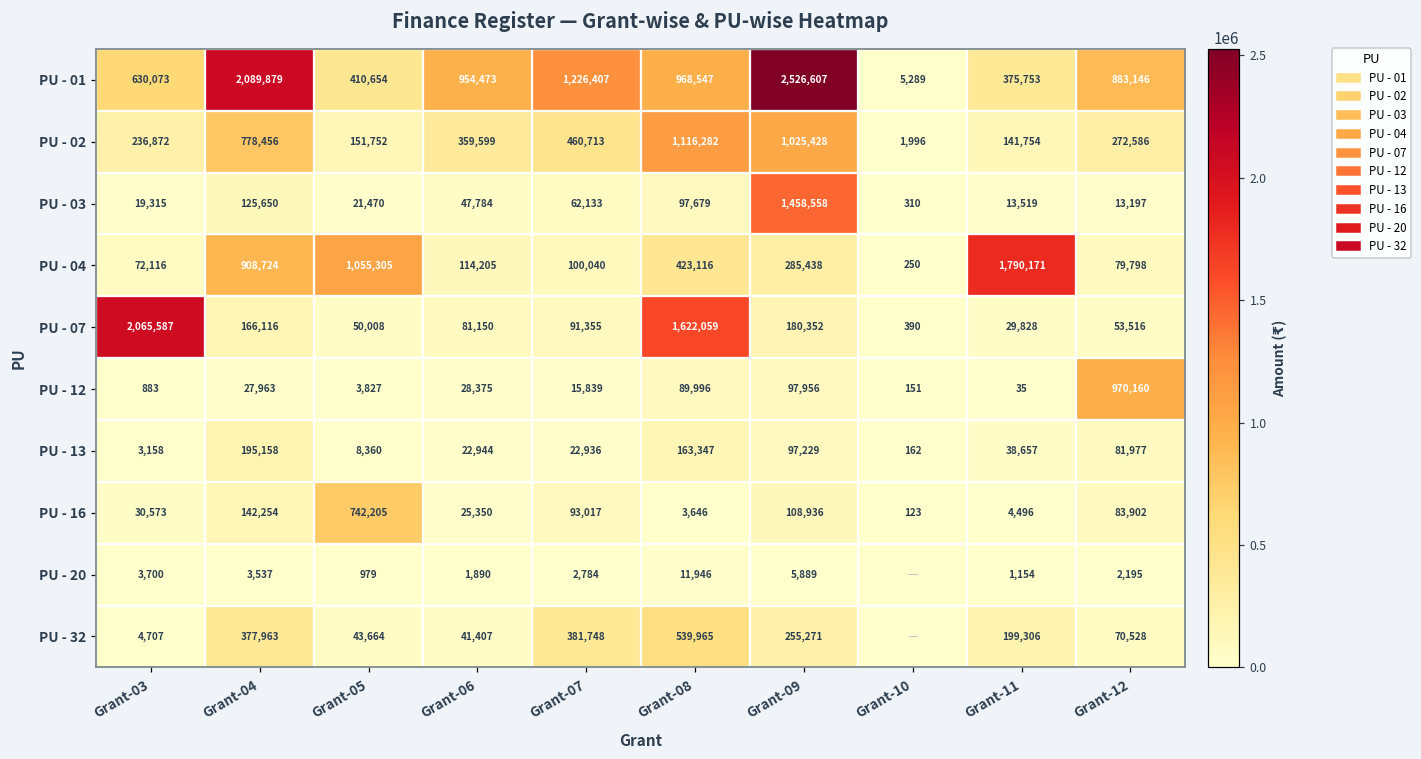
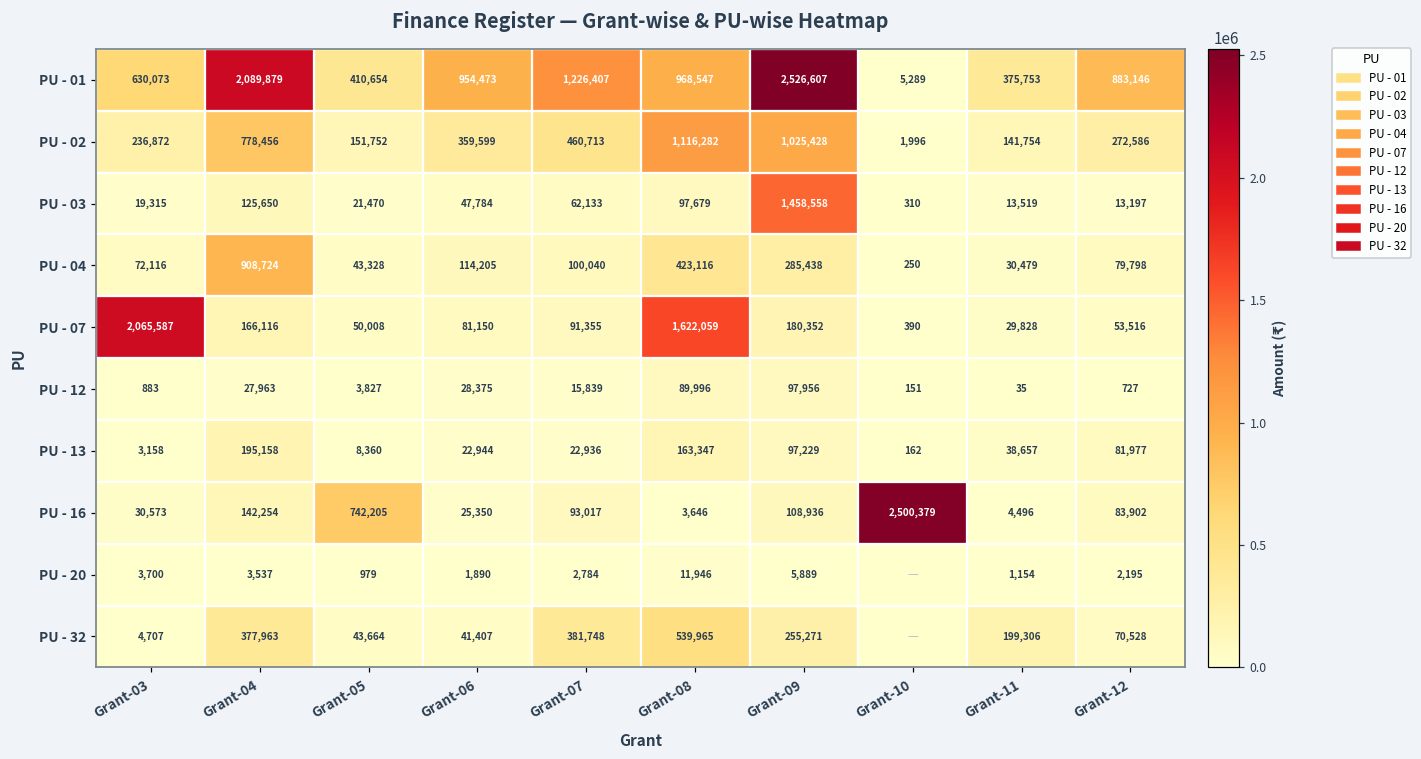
  {
    "PU - 01": {
      "Grant-03": "630,073",
      "Grant-04": "2,089,879",
      "Grant-05": "410,654",
      "Grant-06": "954,473",
      "Grant-07": "1,226,407",
      "Grant-08": "968,547",
      "Grant-09": "2,526,607",
      "Grant-10": "5,289",
      "Grant-11": "375,753",
      "Grant-12": "883,146"
    },
    "PU - 02": {
      "Grant-03": "236,872",
      "Grant-04": "778,456",
      "Grant-05": "151,752",
      "Grant-06": "359,599",
      "Grant-07": "460,713",
      "Grant-08": "1,116,282",
      "Grant-09": "1,025,428",
      "Grant-10": "1,996",
      "Grant-11": "141,754",
      "Grant-12": "272,586"
    },
    "PU - 03": {
      "Grant-03": "19,315",
      "Grant-04": "125,650",
      "Grant-05": "21,470",
      "Grant-06": "47,784",
      "Grant-07": "62,133",
      "Grant-08": "97,679",
      "Grant-09": "1,458,558",
      "Grant-10": "310",
      "Grant-11": "13,519",
      "Grant-12": "13,197"
    },
    "PU - 04": {
      "Grant-03": "72,116",
      "Grant-04": "908,724",
-     "Grant-05": "1,055,305",
+     "Grant-05": "43,328",
      "Grant-06": "114,205",
      "Grant-07": "100,040",
      "Grant-08": "423,116",
      "Grant-09": "285,438",
      "Grant-10": "250",
-     "Grant-11": "1,790,171",
+     "Grant-11": "30,479",
      "Grant-12": "79,798"
    },
    "PU - 07": {
      "Grant-03": "2,065,587",
      "Grant-04": "166,116",
      "Grant-05": "50,008",
      "Grant-06": "81,150",
      "Grant-07": "91,355",
      "Grant-08": "1,622,059",
      "Grant-09": "180,352",
      "Grant-10": "390",
      "Grant-11": "29,828",
      "Grant-12": "53,516"
    },
    "PU - 12": {
      "Grant-03": "883",
      "Grant-04": "27,963",
      "Grant-05": "3,827",
      "Grant-06": "28,375",
      "Grant-07": "15,839",
      "Grant-08": "89,996",
      "Grant-09": "97,956",
      "Grant-10": "151",
      "Grant-11": "35",
-     "Grant-12": "970,160"
+     "Grant-12": "727"
    },
    "PU - 13": {
      "Grant-03": "3,158",
      "Grant-04": "195,158",
      "Grant-05": "8,360",
      "Grant-06": "22,944",
      "Grant-07": "22,936",
      "Grant-08": "163,347",
      "Grant-09": "97,229",
      "Grant-10": "162",
      "Grant-11": "38,657",
      "Grant-12": "81,977"
    },
    "PU - 16": {
      "Grant-03": "30,573",
      "Grant-04": "142,254",
      "Grant-05": "742,205",
      "Grant-06": "25,350",
      "Grant-07": "93,017",
      "Grant-08": "3,646",
      "Grant-09": "108,936",
-     "Grant-10": "123",
+     "Grant-10": "2,500,379",
      "Grant-11": "4,496",
      "Grant-12": "83,902"
    },
    "PU - 20": {
      "Grant-03": "3,700",
      "Grant-04": "3,537",
      "Grant-05": "979",
      "Grant-06": "1,890",
      "Grant-07": "2,784",
      "Grant-08": "11,946",
      "Grant-09": "5,889",
      "Grant-11": "1,154",
      "Grant-12": "2,195"
    },
    "PU - 32": {
      "Grant-03": "4,707",
      "Grant-04": "377,963",
      "Grant-05": "43,664",
      "Grant-06": "41,407",
      "Grant-07": "381,748",
      "Grant-08": "539,965",
      "Grant-09": "255,271",
      "Grant-11": "199,306",
      "Grant-12": "70,528"
    }
  }
